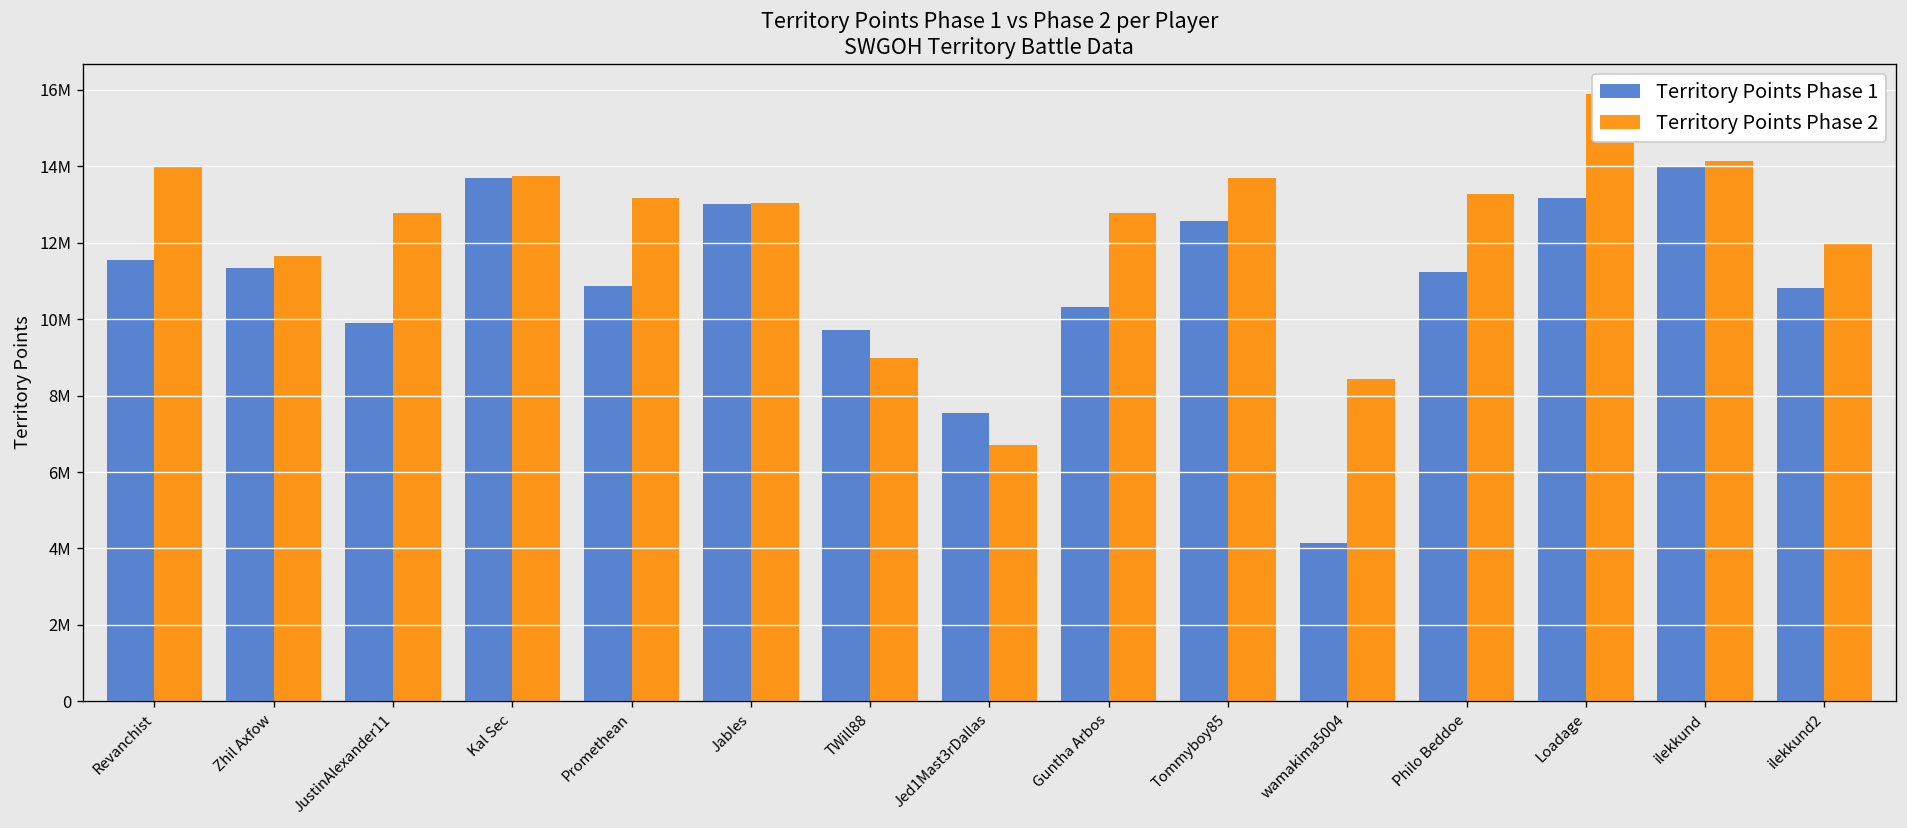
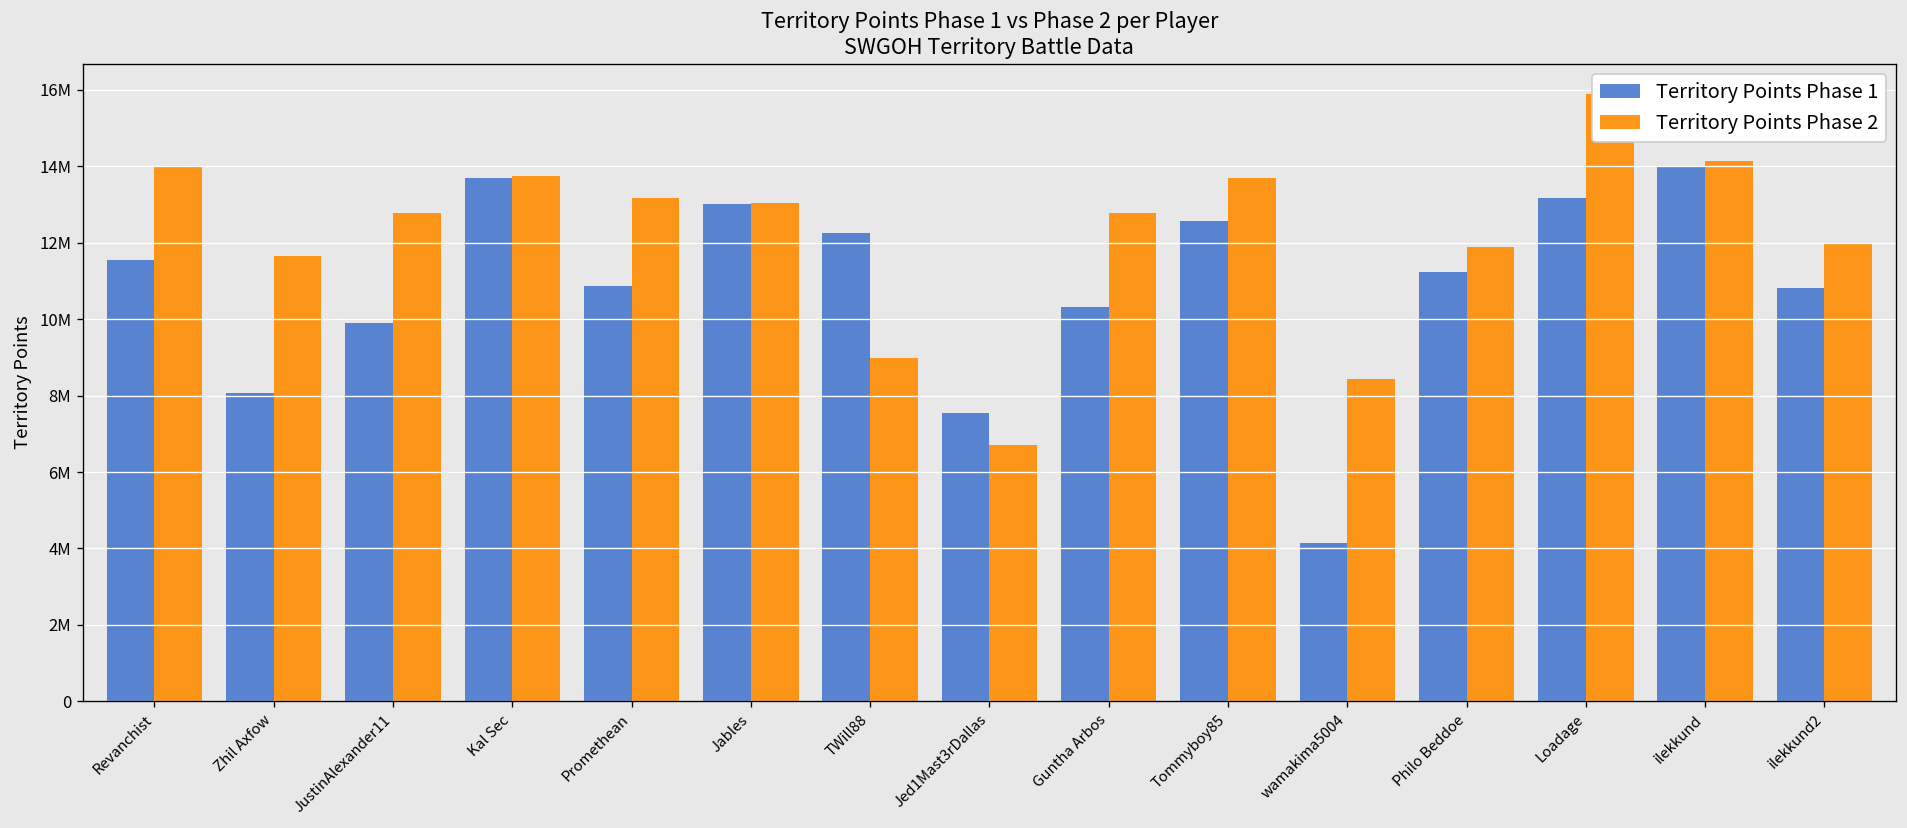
  {
    "Territory Points Phase 1": {
      "Revanchist": 11600000,
-     "Zhil Axfow": 11400000,
+     "Zhil Axfow": 8100000,
      "JustinAlexander11": 9900000,
      "Kal Sec": 13700000,
      "Promethean": 10900000,
      "Jables": 13000000,
-     "TWill88": 9700000,
+     "TWill88": 12200000,
      "Jed1Mast3rDallas": 7600000,
      "Guntha Arbos": 10300000,
      "Tommyboy85": 12600000,
      "wamakima5004": 4100000,
      "Philo Beddoe": 11200000,
      "Loadage": 13200000,
      "ilekkund": 14000000,
      "ilekkund2": 10800000
    },
    "Territory Points Phase 2": {
      "Revanchist": 14000000,
      "Zhil Axfow": 11700000,
      "JustinAlexander11": 12800000,
      "Kal Sec": 13700000,
      "Promethean": 13200000,
      "Jables": 13000000,
      "TWill88": 9000000,
      "Jed1Mast3rDallas": 6700000,
      "Guntha Arbos": 12800000,
      "Tommyboy85": 13700000,
      "wamakima5004": 8400000,
-     "Philo Beddoe": 13300000,
+     "Philo Beddoe": 11900000,
      "ilekkund": 14100000,
      "ilekkund2": 12000000
    }
  }
